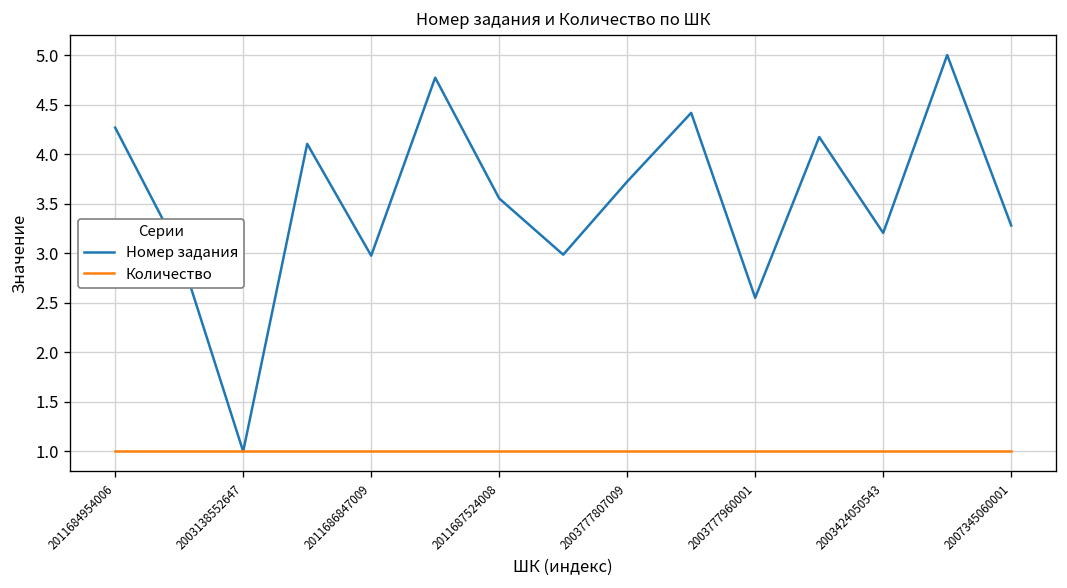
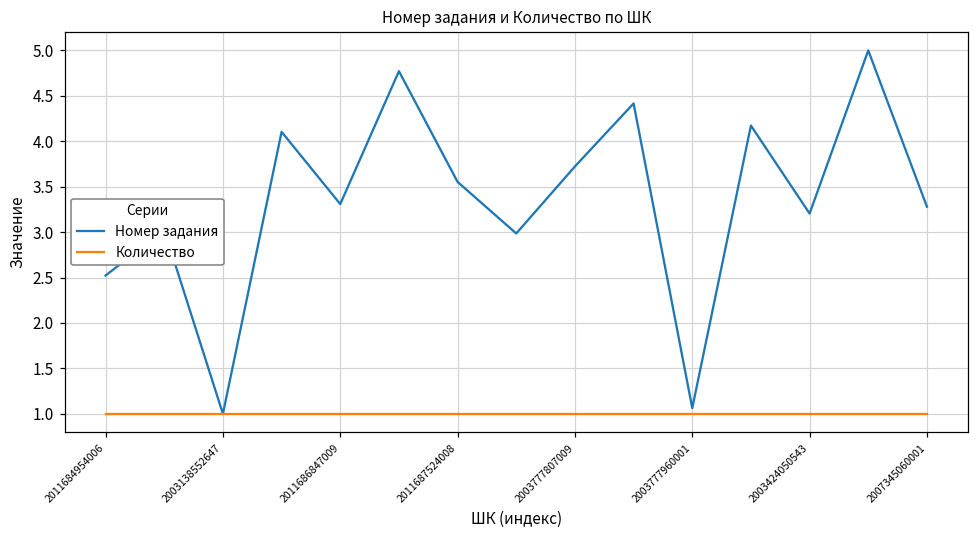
  {
    "Номер задания": {
-     "2011684954006": 4.3,
-     "2011686847009": 3.0,
+     "2011684954006": 2.5,
+     "2011686847009": 3.3,
      "2011687524008": 3.6,
      "2003777807009": 3.7,
-     "2003777960001": 2.5,
+     "2003777960001": 1.1,
      "2003424050543": 3.2,
      "2007345060001": 3.3
    },
    "Количество": {
      "2011684954006": 1.0,
      "2011686847009": 1.0,
      "2011687524008": 1.0,
      "2003777807009": 1.0,
      "2003777960001": 1.0,
      "2003424050543": 1.0,
      "2007345060001": 1.0
    }
  }
